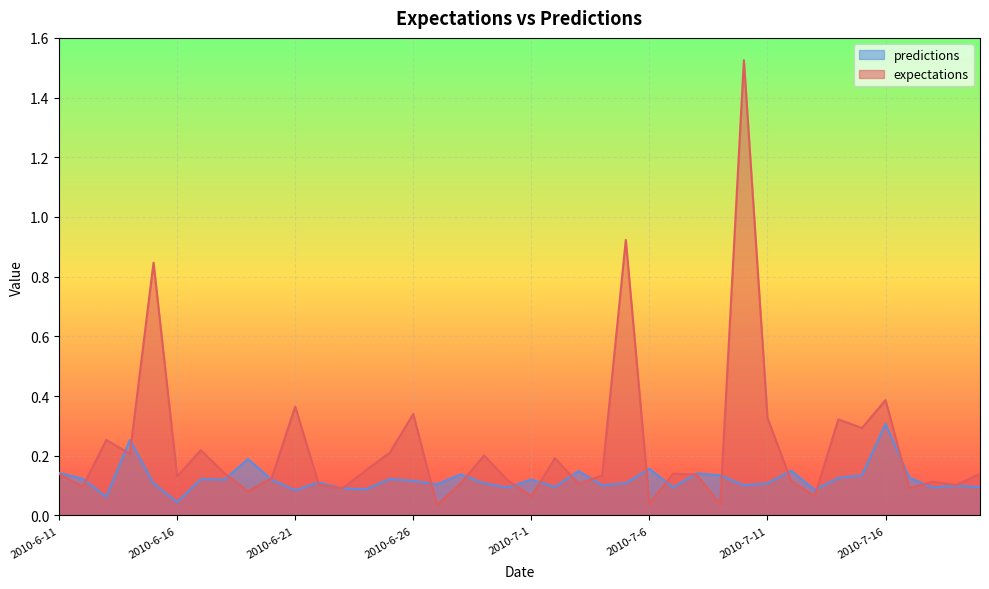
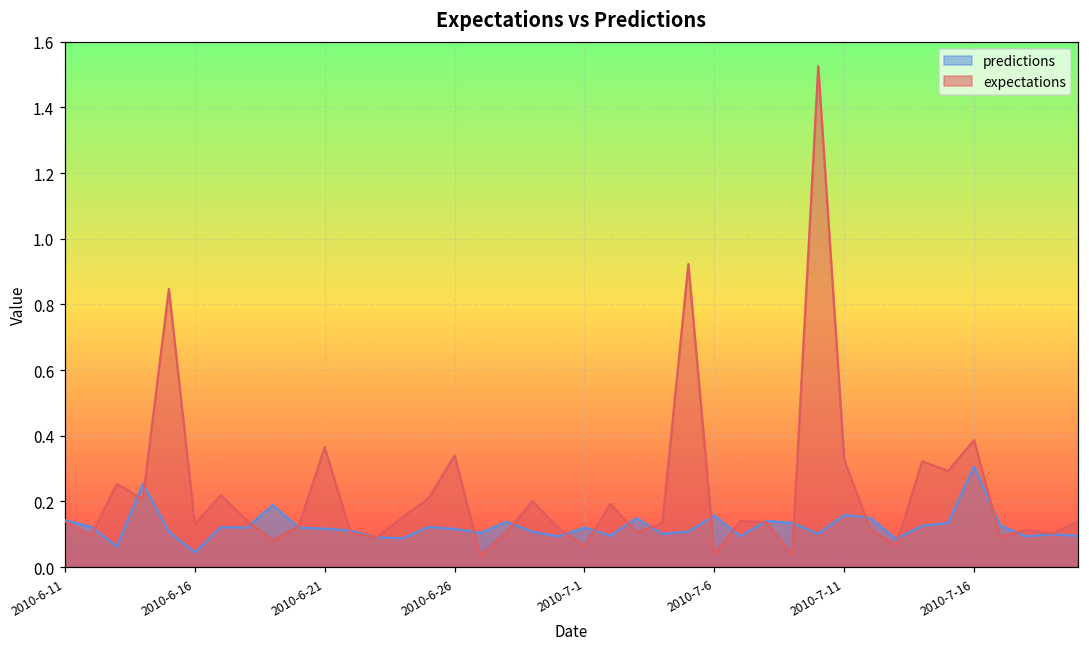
  {
    "predictions": {
      "2010-6-16": 0.04,
-     "2010-6-21": 0.08,
+     "2010-6-21": 0.12,
      "2010-6-26": 0.12,
      "2010-7-1": 0.12,
      "2010-7-6": 0.16,
-     "2010-7-11": 0.11,
+     "2010-7-11": 0.16,
      "2010-7-16": 0.31
    },
    "expectations": {
      "2010-6-16": 0.13,
      "2010-6-21": 0.37,
      "2010-6-26": 0.34,
      "2010-7-1": 0.06,
      "2010-7-6": 0.04,
      "2010-7-11": 0.33,
      "2010-7-16": 0.39
    }
  }
